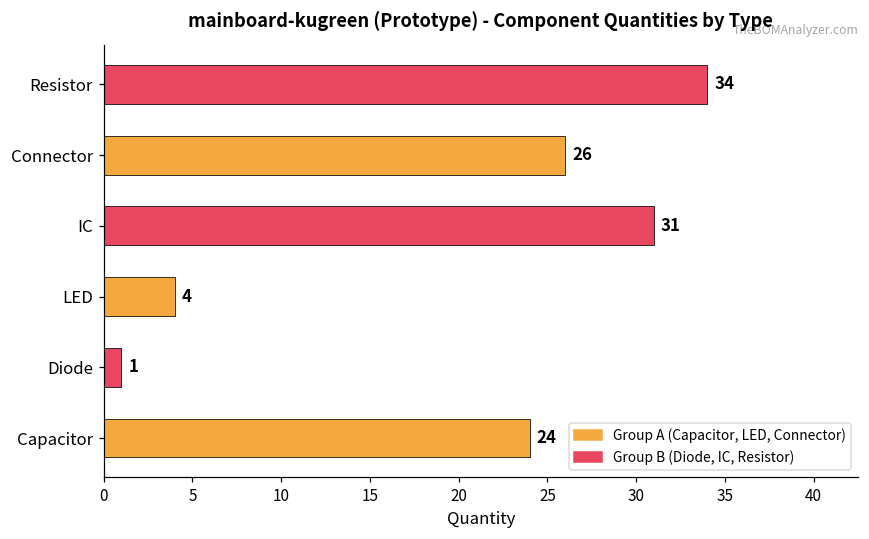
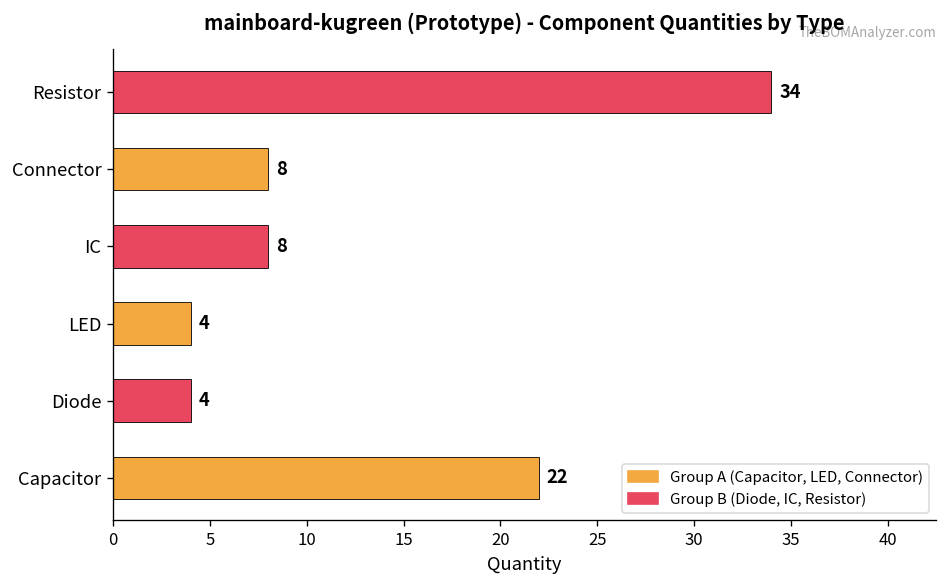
  {
    "Resistor": 34,
-   "Connector": 26,
-   "IC": 31,
+   "Connector": 8,
+   "IC": 8,
    "LED": 4,
-   "Diode": 1,
-   "Capacitor": 24
+   "Diode": 4,
+   "Capacitor": 22
  }
